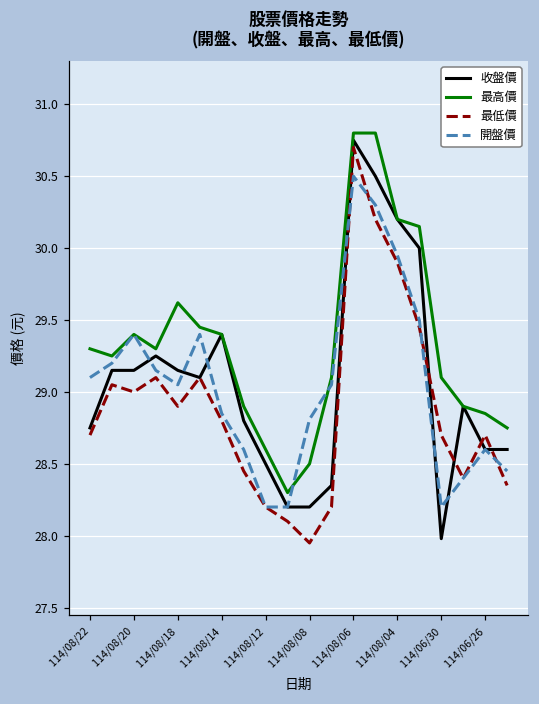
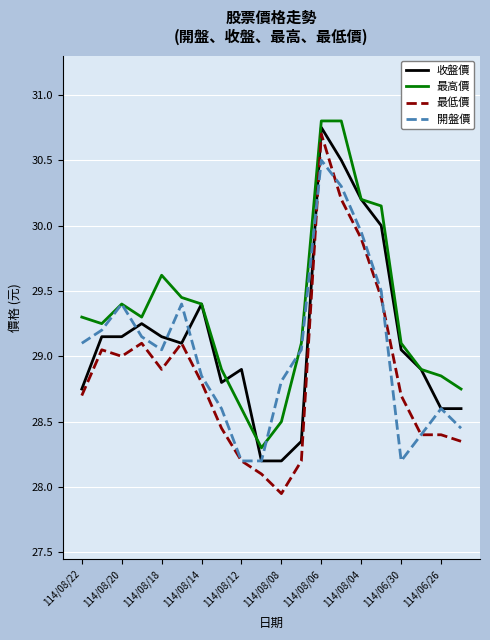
  {
    "收盤價": {
      "114/08/22": 28.75,
      "114/08/20": 29.15,
      "114/08/18": 29.15,
-     "114/08/12": 28.5,
+     "114/08/12": 28.9,
      "114/08/08": 28.20,
      "114/08/06": 30.75,
-     "114/06/30": 27.98
+     "114/06/30": 29.05
    },
    "最高價": {
      "114/08/22": 29.30,
      "114/08/18": 29.62,
      "114/08/12": 28.60,
      "114/08/08": 28.50,
      "114/08/06": 30.80,
      "114/06/30": 29.10,
      "114/06/26": 28.85
    },
    "最低價": {
      "114/08/22": 28.7,
      "114/08/20": 29.0,
      "114/08/18": 28.9,
      "114/08/14": 28.8,
      "114/08/08": 27.95,
      "114/08/06": 30.7,
      "114/08/04": 29.9,
      "114/06/30": 28.7,
-     "114/06/26": 28.7
+     "114/06/26": 28.4
    },
    "開盤價": {
      "114/08/22": 29.10,
      "114/08/18": 29.05,
      "114/08/14": 28.85,
      "114/08/08": 28.81,
      "114/08/06": 30.50,
      "114/08/04": 29.95,
      "114/06/30": 28.20
    }
  }
